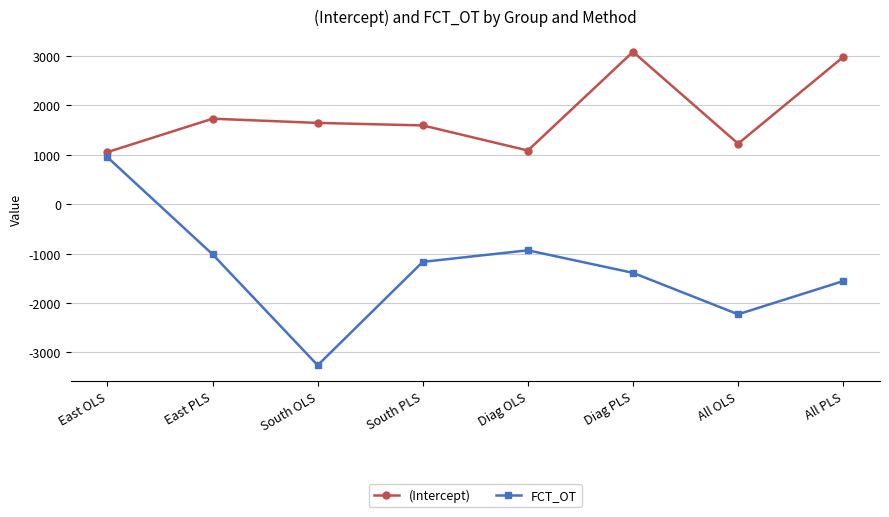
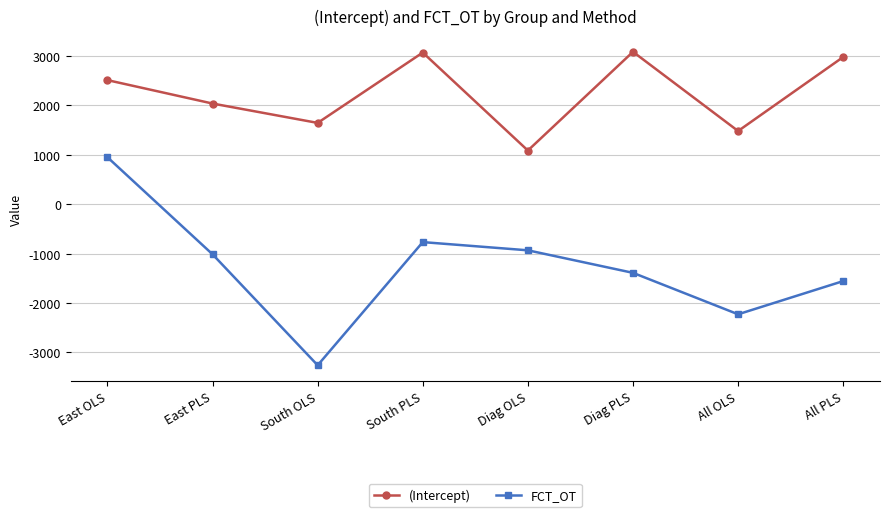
  {
    "(Intercept)": {
-     "East OLS": 1100,
-     "East PLS": 1700,
+     "East OLS": 2500,
+     "East PLS": 2000,
      "South OLS": 1600,
-     "South PLS": 1600,
+     "South PLS": 3100,
      "Diag OLS": 1100,
      "Diag PLS": 3100,
-     "All OLS": 1200,
+     "All OLS": 1500,
      "All PLS": 3000
    },
    "FCT_OT": {
      "East OLS": 1000,
      "East PLS": -1000,
      "South OLS": -3300,
-     "South PLS": -1200,
+     "South PLS": -800,
      "Diag OLS": -900,
      "Diag PLS": -1400,
      "All OLS": -2200,
      "All PLS": -1600
    }
  }
